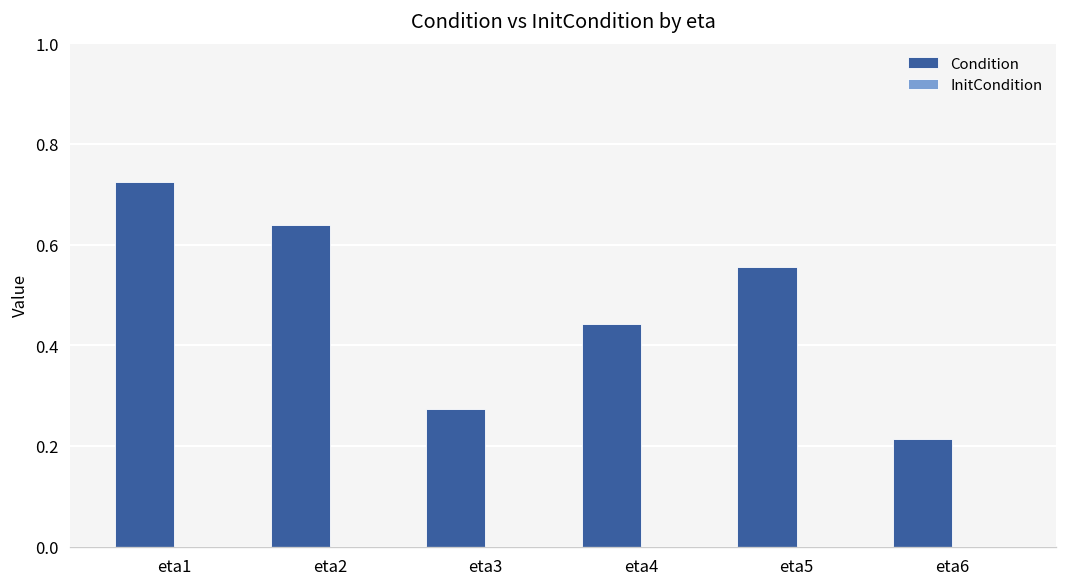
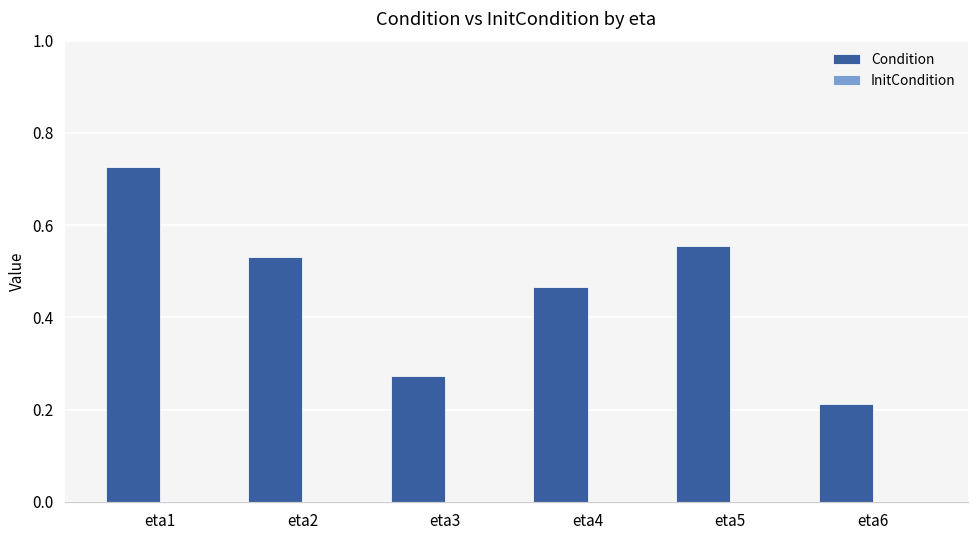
  {
    "Condition": {
      "eta1": 0.72,
-     "eta2": 0.64,
+     "eta2": 0.53,
      "eta3": 0.27,
-     "eta4": 0.44,
+     "eta4": 0.47,
      "eta5": 0.55,
      "eta6": 0.21
    },
    "InitCondition": {
      "eta1": 0.00,
      "eta2": 0.00,
      "eta3": 0.00,
      "eta4": 0.00,
      "eta5": 0.00,
      "eta6": 0.00
    }
  }
